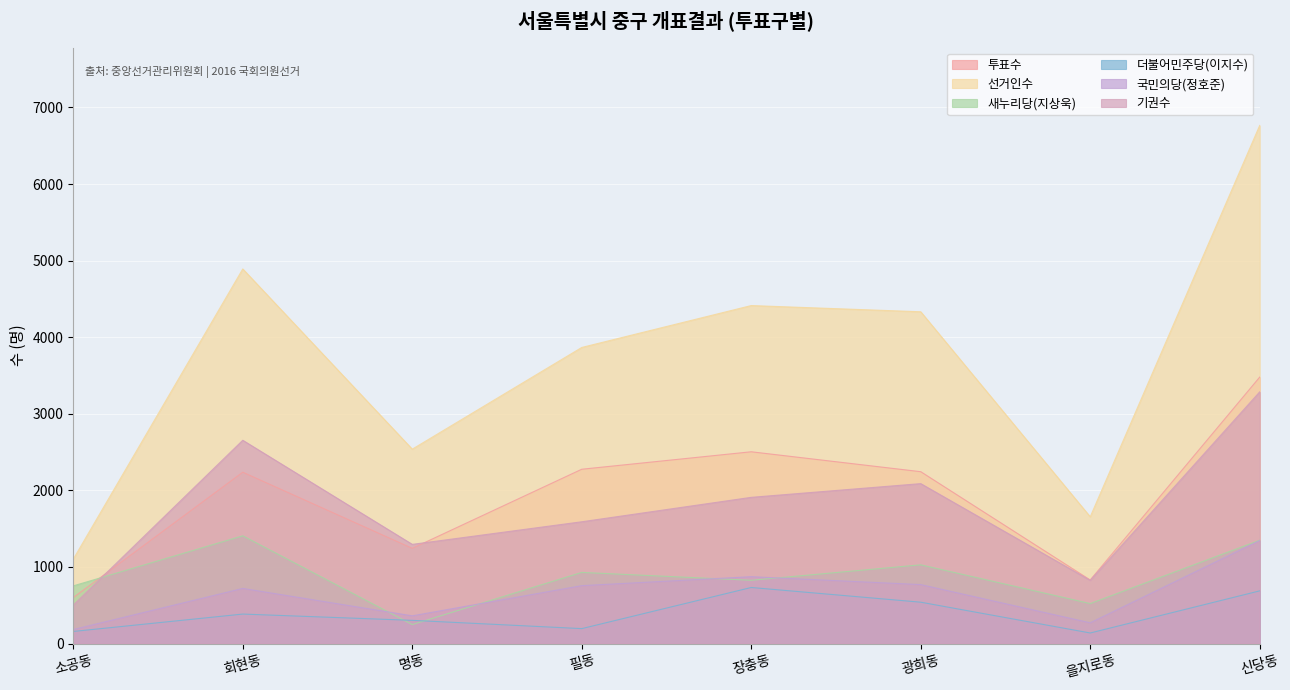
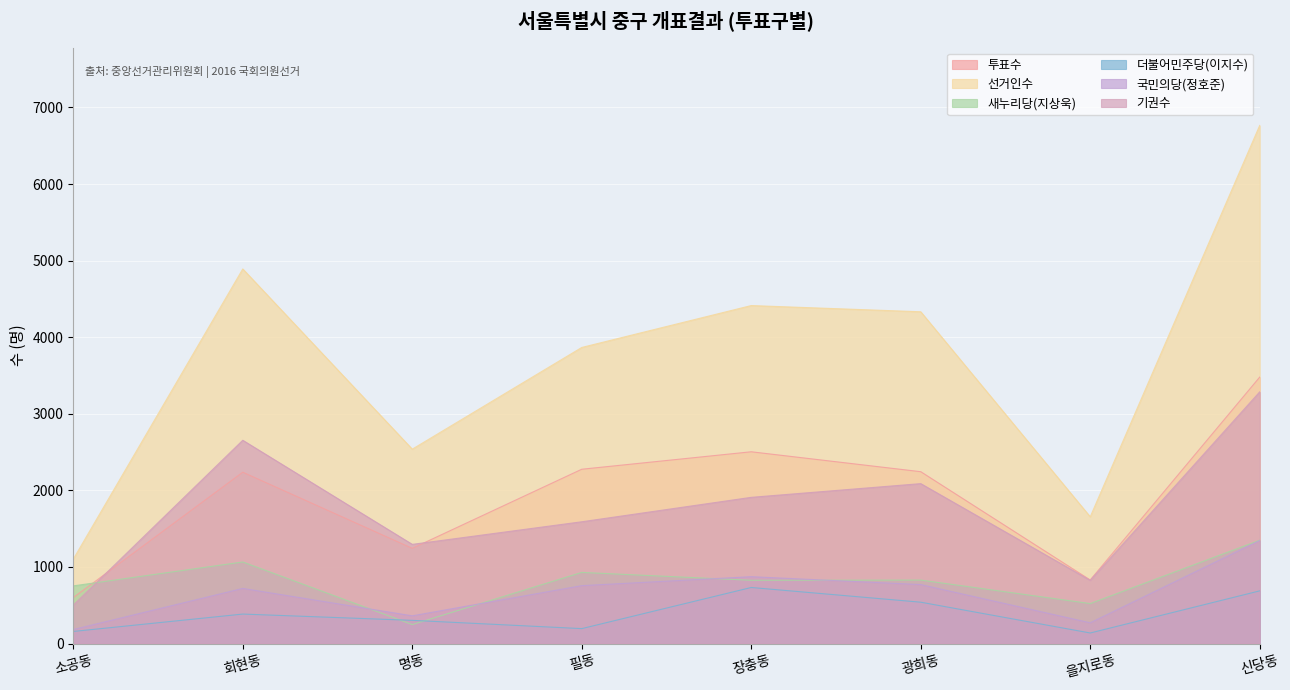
  {
    "새누리당(지상욱)": {
      "소공동": 800,
-     "회현동": 1400,
+     "회현동": 1100,
      "명동": 200,
      "필동": 900,
      "장충동": 800,
-     "광희동": 1000,
+     "광희동": 800,
      "을지로동": 500
    },
    "더불어민주당(이지수)": {
      "회현동": 400,
      "명동": 300,
      "필동": 200,
      "장충동": 700,
      "광희동": 500,
      "을지로동": 100,
      "신당동": 700
    }
  }
